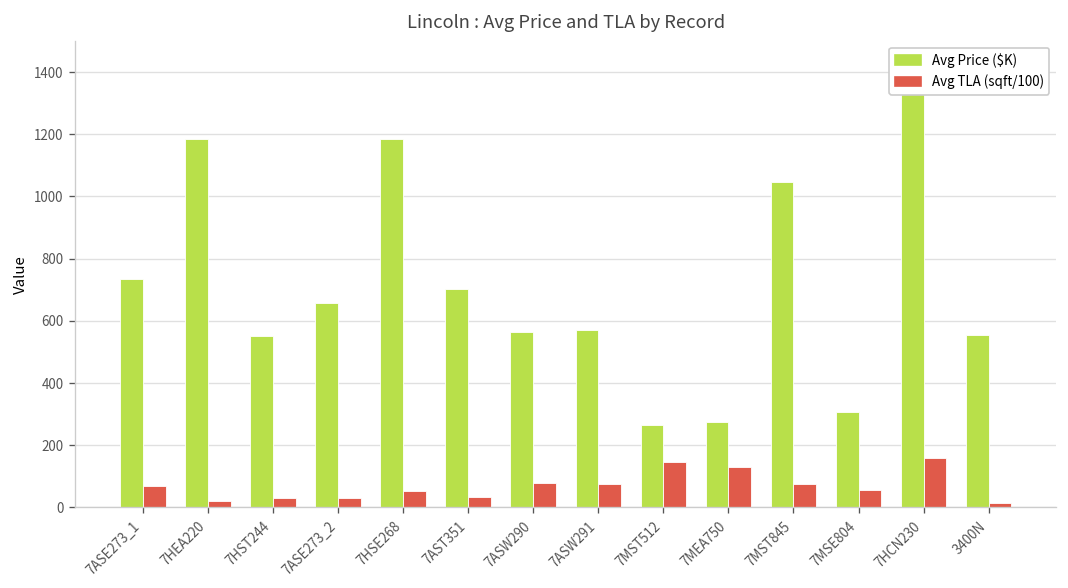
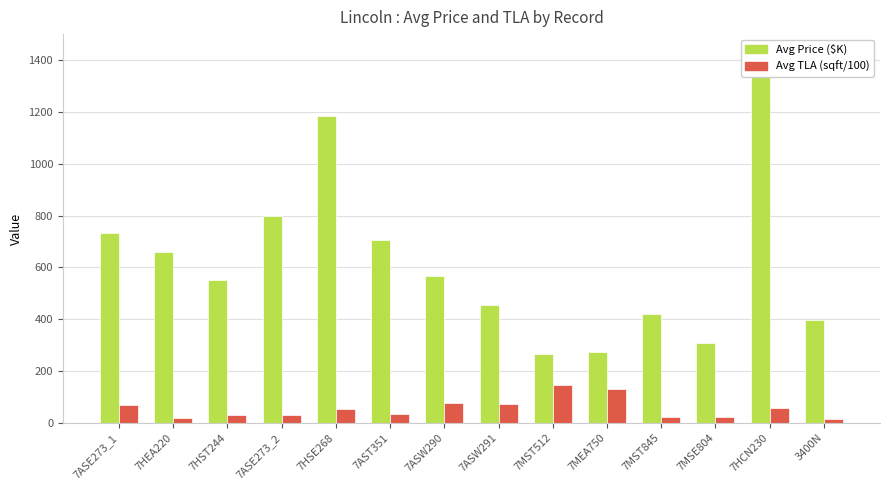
  {
    "Avg Price ($K)": {
      "7ASE273_1": 730,
-     "7HEA220": 1180,
+     "7HEA220": 660,
      "7HST244": 550,
-     "7ASE273_2": 660,
+     "7ASE273_2": 800,
      "7HSE268": 1180,
      "7AST351": 700,
      "7ASW290": 570,
-     "7ASW291": 570,
+     "7ASW291": 460,
      "7MST512": 270,
      "7MEA750": 280,
-     "7MST845": 1050,
+     "7MST845": 420,
      "7MSE804": 310,
-     "3400N": 550
+     "3400N": 400
    },
    "Avg TLA (sqft/100)": {
      "7ASE273_1": 70,
      "7HEA220": 20,
      "7HST244": 30,
      "7ASE273_2": 30,
      "7HSE268": 50,
      "7AST351": 40,
      "7ASW290": 80,
      "7ASW291": 70,
      "7MST512": 150,
      "7MEA750": 130,
-     "7MST845": 80,
-     "7MSE804": 60,
-     "7HCN230": 160,
+     "7MST845": 20,
+     "7MSE804": 20,
+     "7HCN230": 60,
      "3400N": 20
    }
  }
